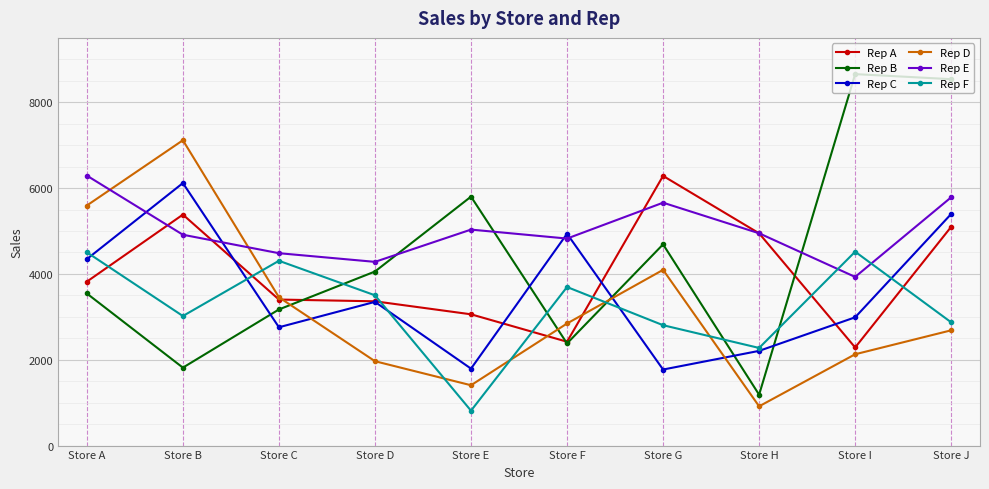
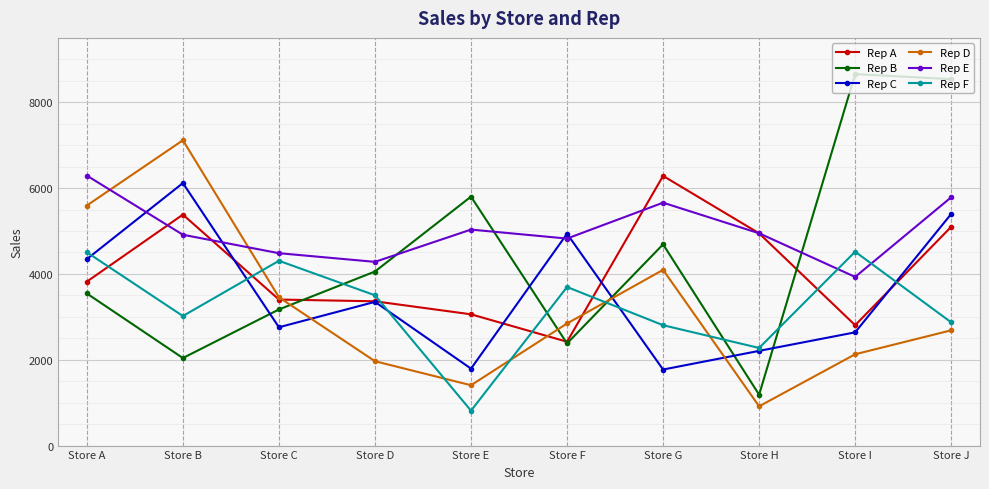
  {
    "Rep A": {
      "Store A": 3800,
      "Store B": 5400,
      "Store E": 3100,
      "Store G": 6300,
-     "Store I": 2300,
+     "Store I": 2800,
      "Store J": 5100
    },
    "Rep B": {
      "Store A": 3500,
-     "Store B": 1800,
+     "Store B": 2000,
      "Store C": 3200,
      "Store D": 4100,
      "Store E": 5800,
      "Store G": 4700,
      "Store H": 1200
    },
    "Rep C": {
      "Store A": 4300,
      "Store B": 6100,
      "Store C": 2800,
      "Store E": 1800,
      "Store F": 4900,
      "Store G": 1800,
      "Store H": 2200,
-     "Store I": 3000,
+     "Store I": 2600,
      "Store J": 5400
    },
    "Rep D": {
      "Store A": 5600,
      "Store B": 7100,
      "Store D": 2000,
      "Store E": 1400,
      "Store F": 2800,
      "Store G": 4100,
      "Store H": 900,
      "Store I": 2100,
      "Store J": 2700
    },
    "Rep E": {
      "Store A": 6300,
      "Store B": 4900,
      "Store C": 4500,
      "Store D": 4300,
      "Store E": 5000,
      "Store F": 4800,
      "Store G": 5700,
      "Store I": 3900,
      "Store J": 5800
    },
    "Rep F": {
      "Store A": 4500,
      "Store B": 3000,
      "Store C": 4300,
      "Store D": 3500,
      "Store E": 800,
      "Store F": 3700,
      "Store G": 2800,
      "Store H": 2300,
      "Store I": 4500,
      "Store J": 2900
    }
  }
